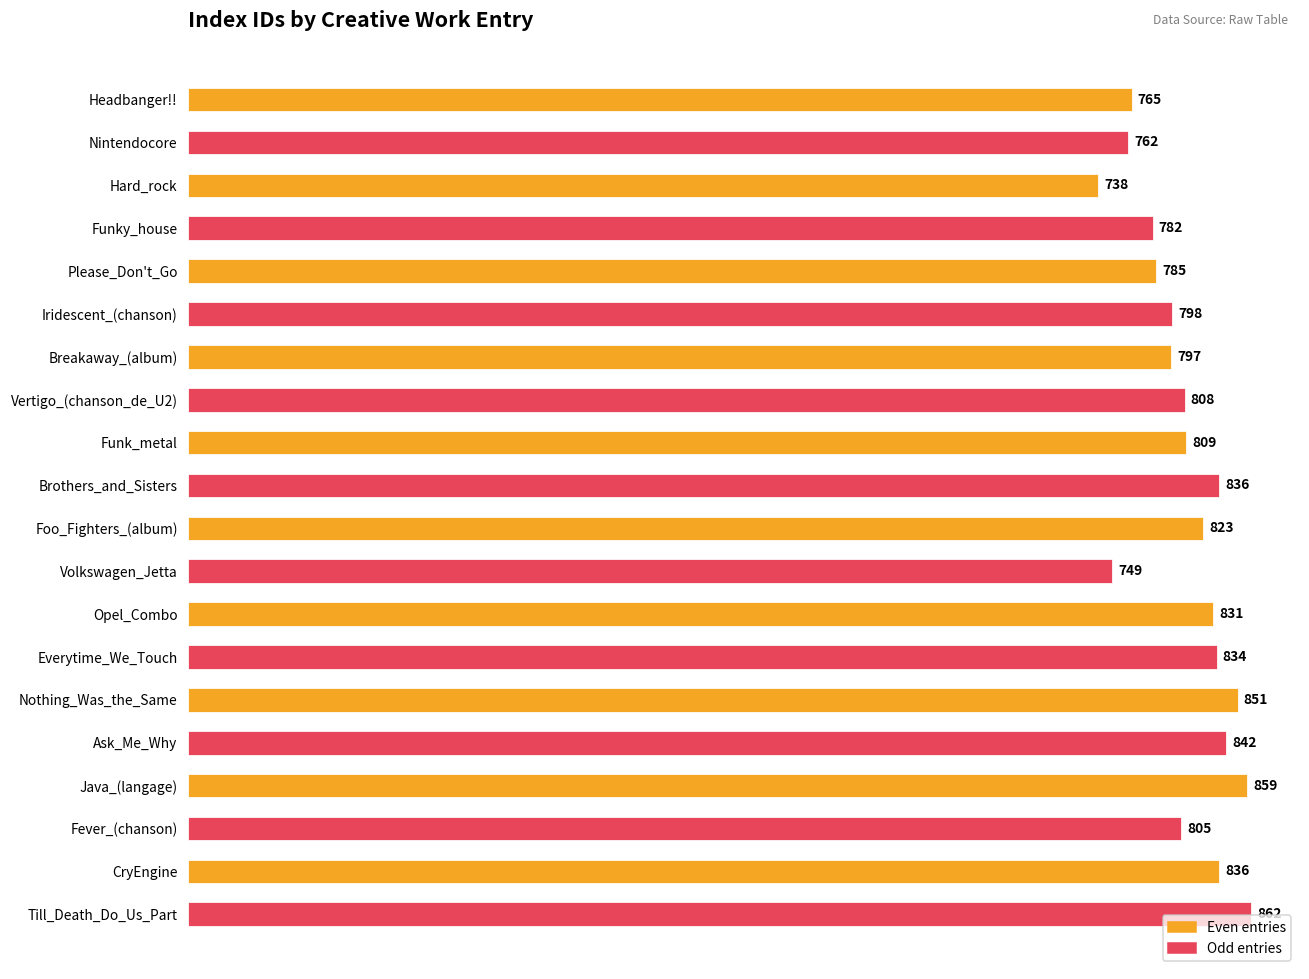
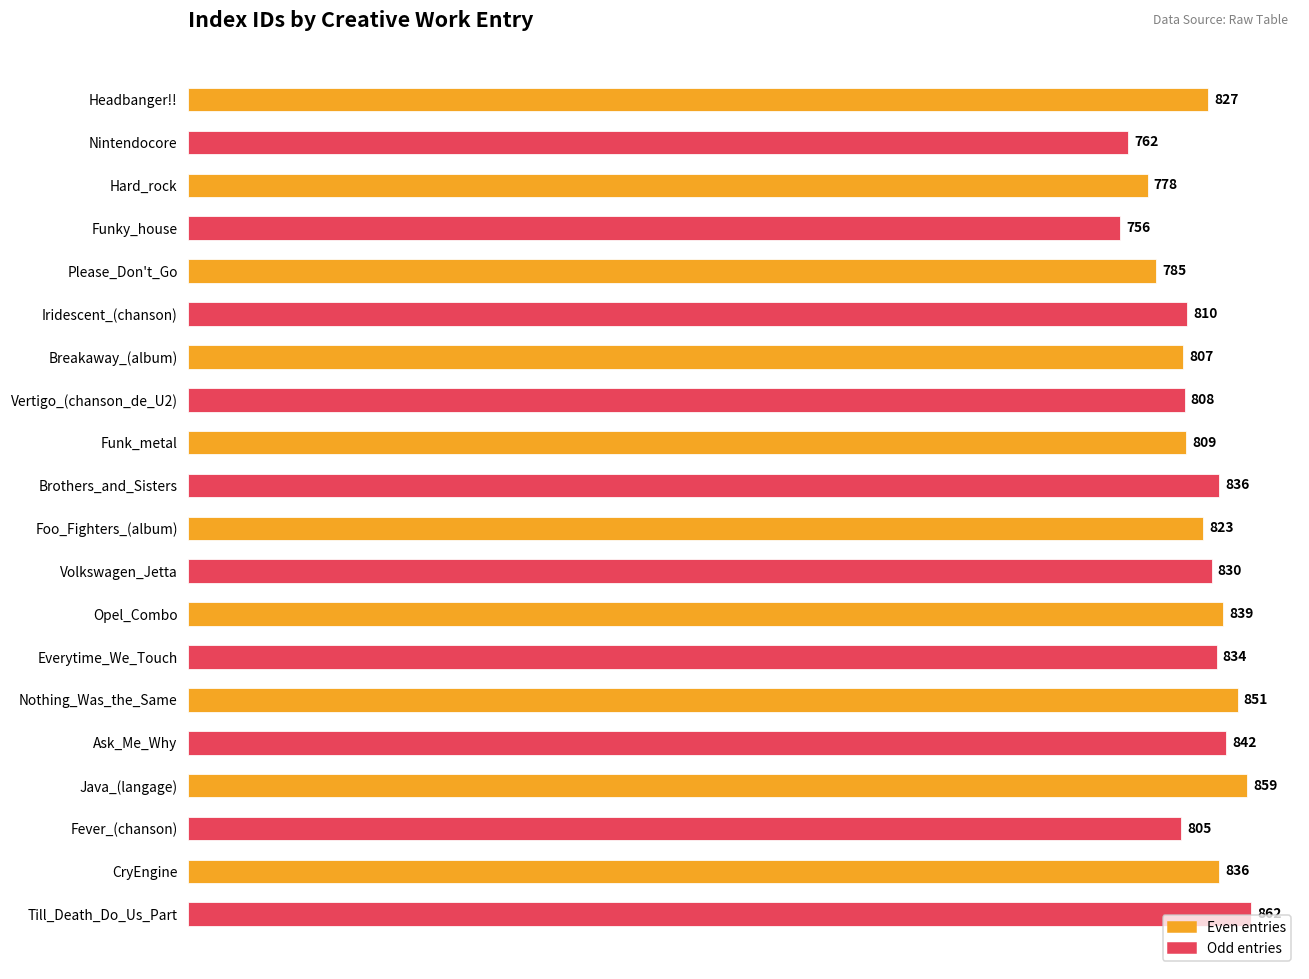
  {
-   "Headbanger!!": 765,
+   "Headbanger!!": 827,
    "Nintendocore": 762,
-   "Hard_rock": 738,
-   "Funky_house": 782,
+   "Hard_rock": 778,
+   "Funky_house": 756,
    "Please_Don't_Go": 785,
-   "Iridescent_(chanson)": 798,
-   "Breakaway_(album)": 797,
+   "Iridescent_(chanson)": 810,
+   "Breakaway_(album)": 807,
    "Vertigo_(chanson_de_U2)": 808,
    "Funk_metal": 809,
    "Brothers_and_Sisters": 836,
    "Foo_Fighters_(album)": 823,
-   "Volkswagen_Jetta": 749,
-   "Opel_Combo": 831,
+   "Volkswagen_Jetta": 830,
+   "Opel_Combo": 839,
    "Everytime_We_Touch": 834,
    "Nothing_Was_the_Same": 851,
    "Ask_Me_Why": 842,
    "Java_(langage)": 859,
    "Fever_(chanson)": 805,
    "CryEngine": 836
  }
